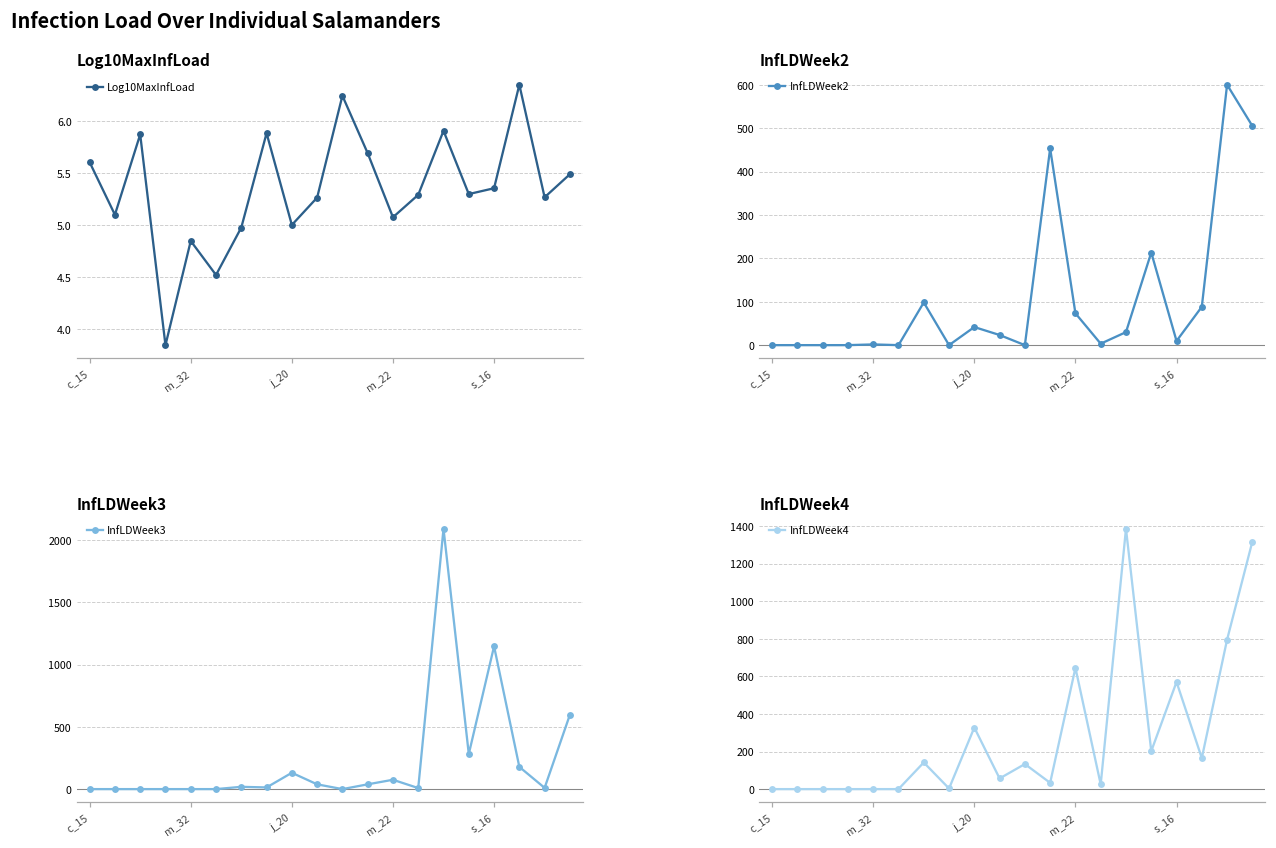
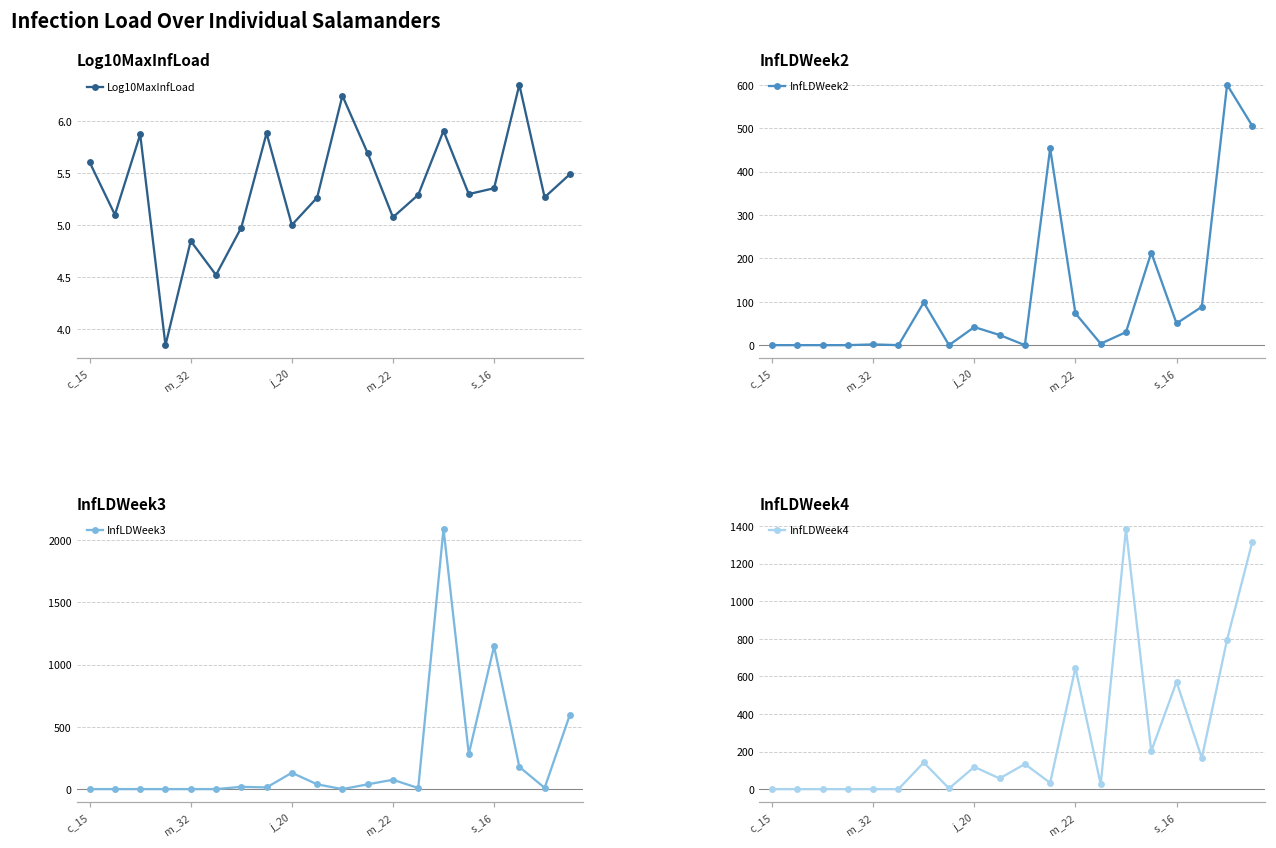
  {
    "Log10MaxInfLoad": {
      "c_15": 5.6,
      "m_32": 4.8,
      "j_20": 5.0,
      "m_22": 5.1,
      "s_16": 5.4
    },
    "InfLDWeek2": {
      "c_15": 0,
      "m_32": 0,
      "j_20": 40,
      "m_22": 70,
-     "s_16": 10
+     "s_16": 50
    },
    "InfLDWeek3": {
      "c_15": 0,
      "m_32": 0,
      "j_20": 130,
      "m_22": 80,
      "s_16": 1150
    },
    "InfLDWeek4": {
      "c_15": 0,
      "m_32": 0,
-     "j_20": 330,
+     "j_20": 120,
      "m_22": 650,
      "s_16": 570
    }
  }
